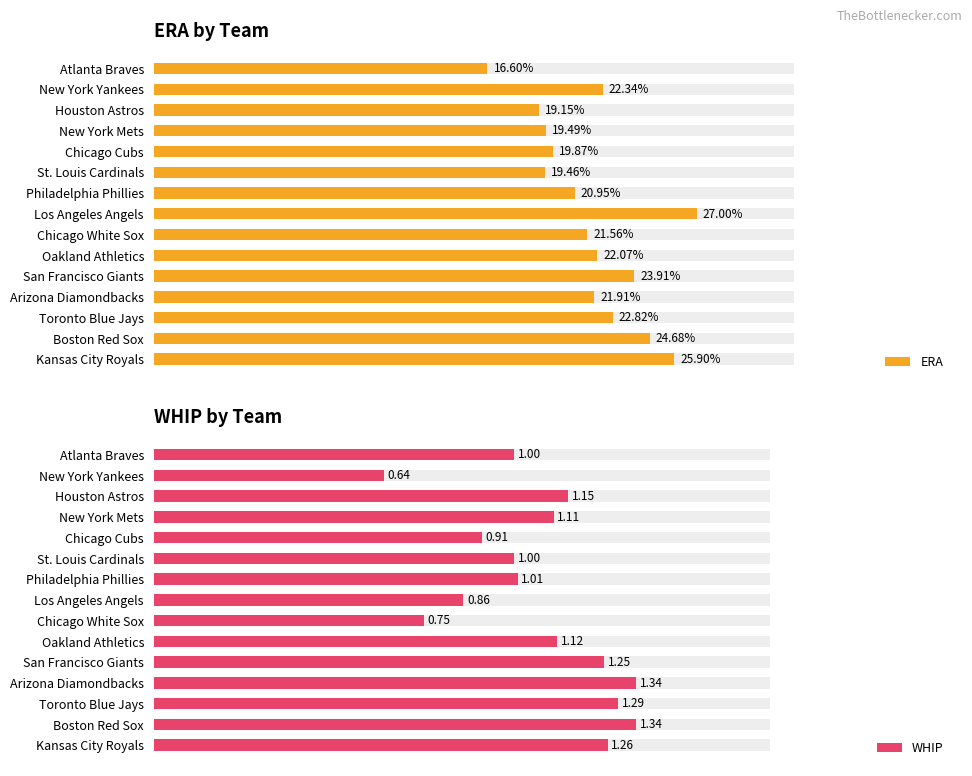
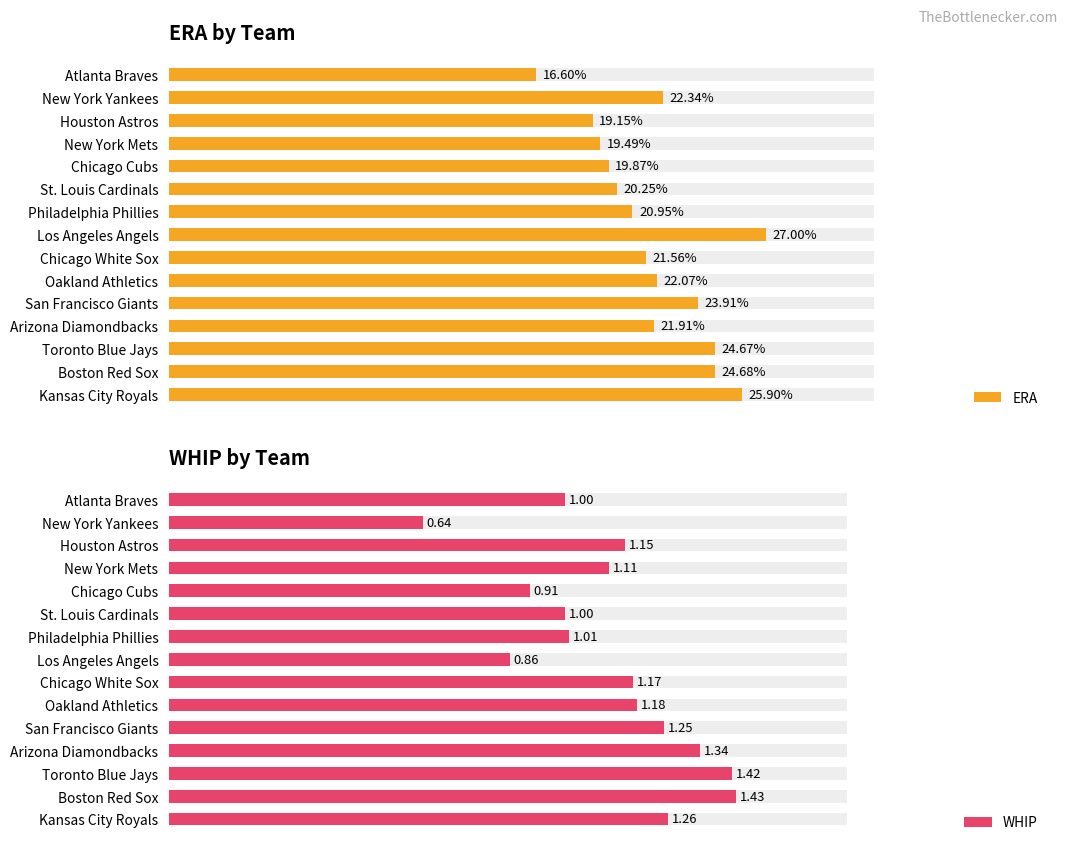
  {
    "ERA by Team": {
      "ERA": {
-       "St. Louis Cardinals": "19.46%",
-       "Toronto Blue Jays": "22.82%"
+       "St. Louis Cardinals": "20.25%",
+       "Toronto Blue Jays": "24.67%"
      }
    },
    "WHIP by Team": {
      "WHIP": {
-       "Chicago White Sox": "0.75",
-       "Oakland Athletics": "1.12",
-       "Toronto Blue Jays": "1.29",
-       "Boston Red Sox": "1.34"
+       "Chicago White Sox": "1.17",
+       "Oakland Athletics": "1.18",
+       "Toronto Blue Jays": "1.42",
+       "Boston Red Sox": "1.43"
      }
    }
  }
